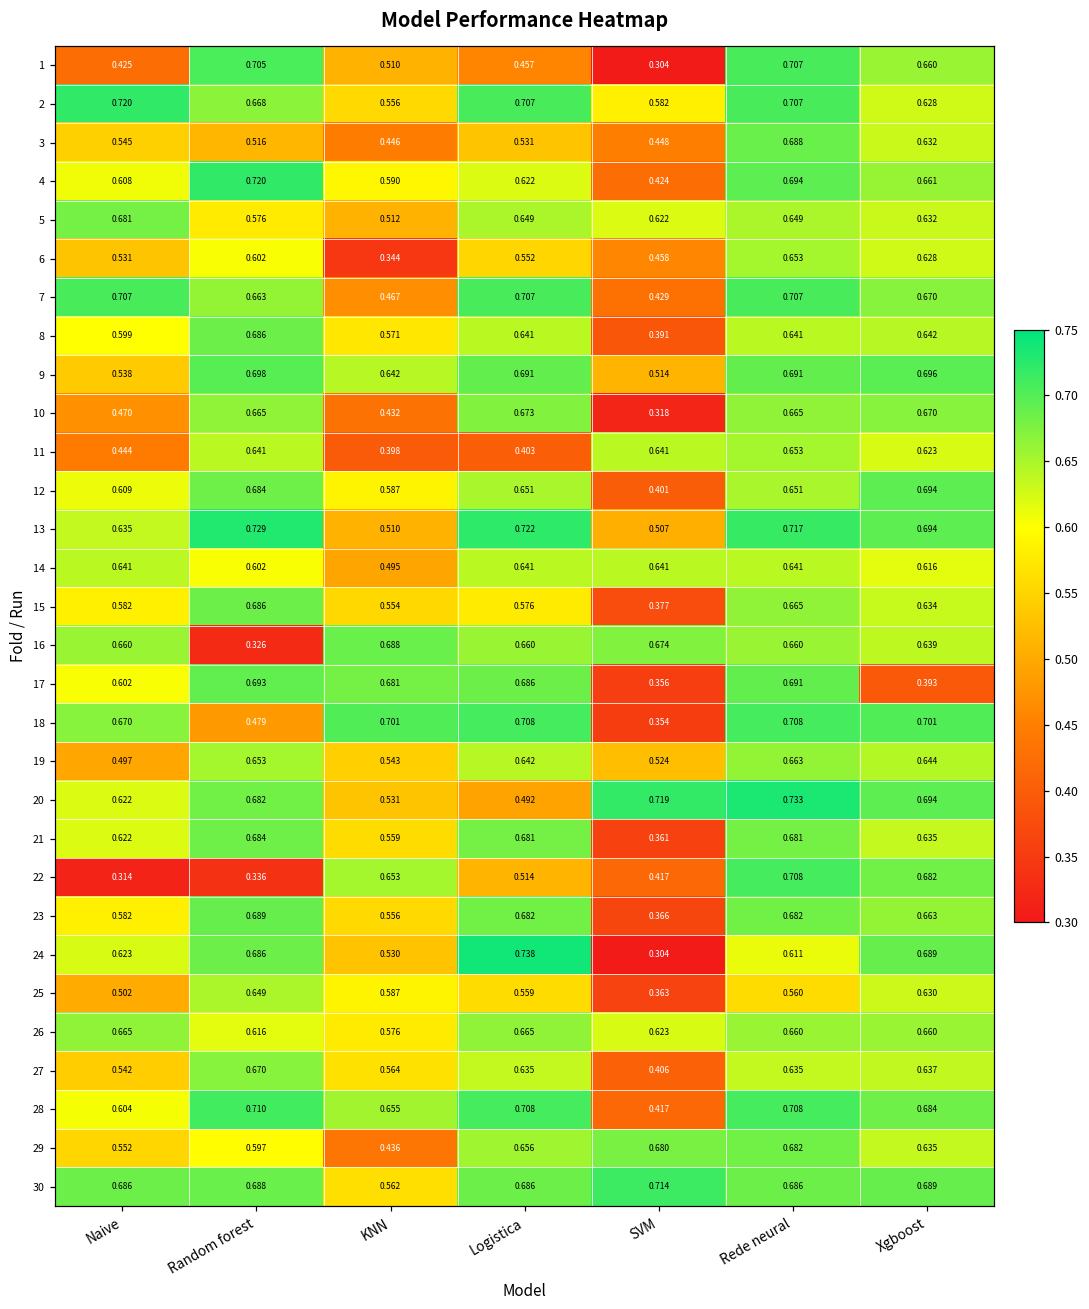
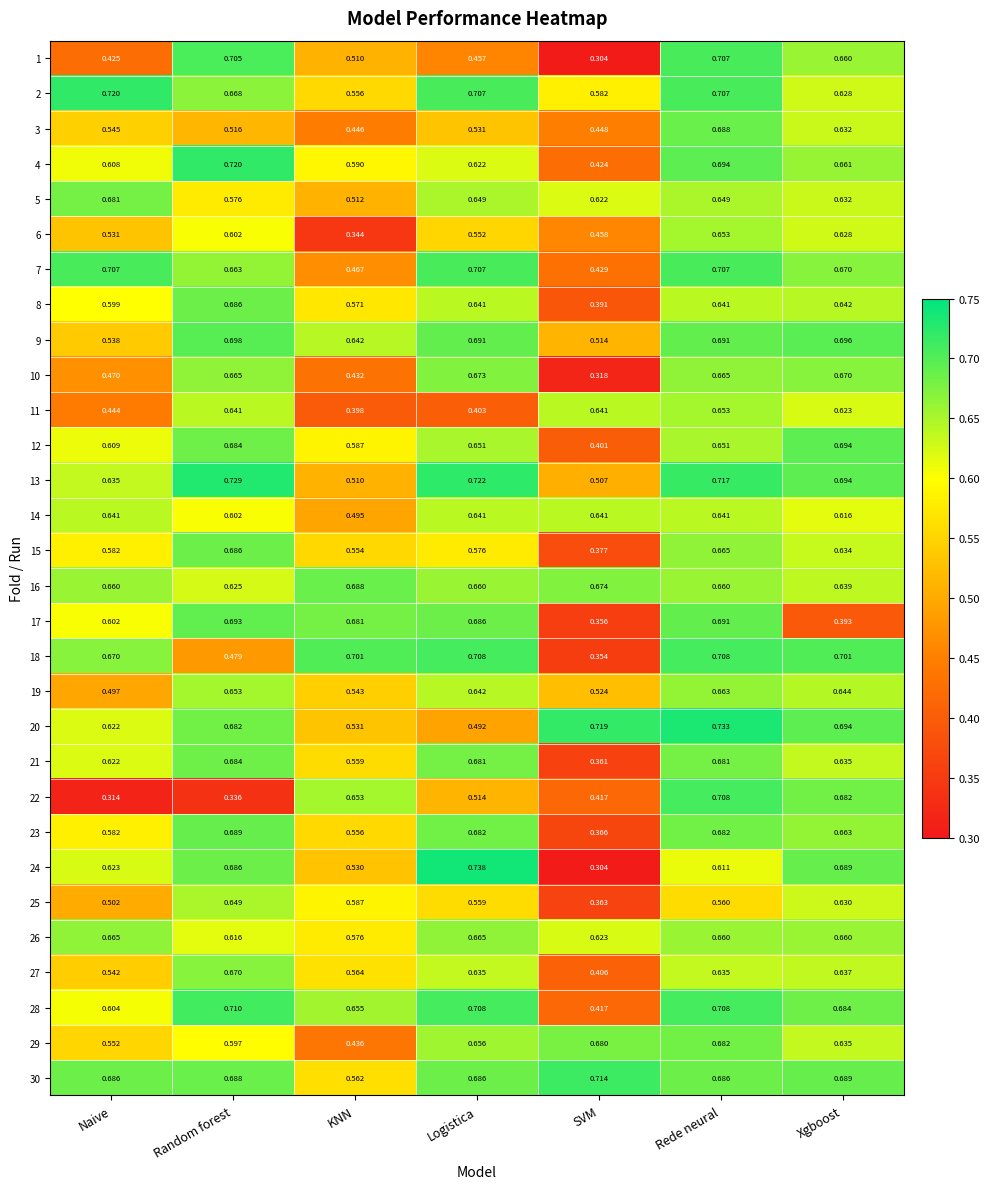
  {
    "16": {
      "Naive": 0.660,
-     "Random forest": 0.326,
+     "Random forest": 0.625,
      "KNN": 0.688,
      "Logistica": 0.660,
      "SVM": 0.674,
      "Rede neural": 0.660,
      "Xgboost": 0.639
    }
  }
